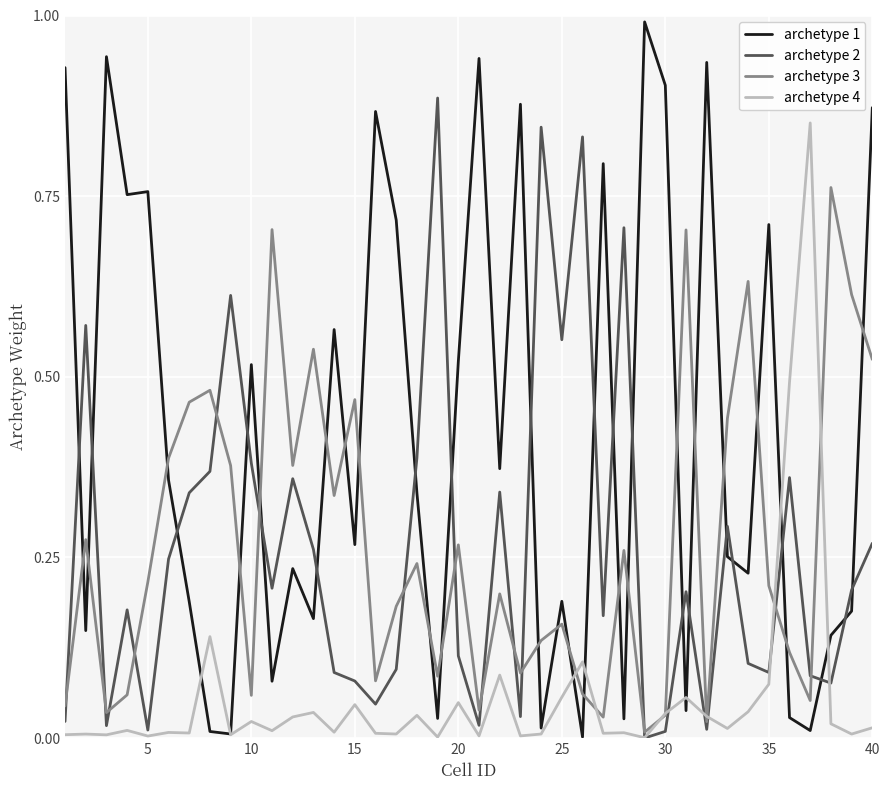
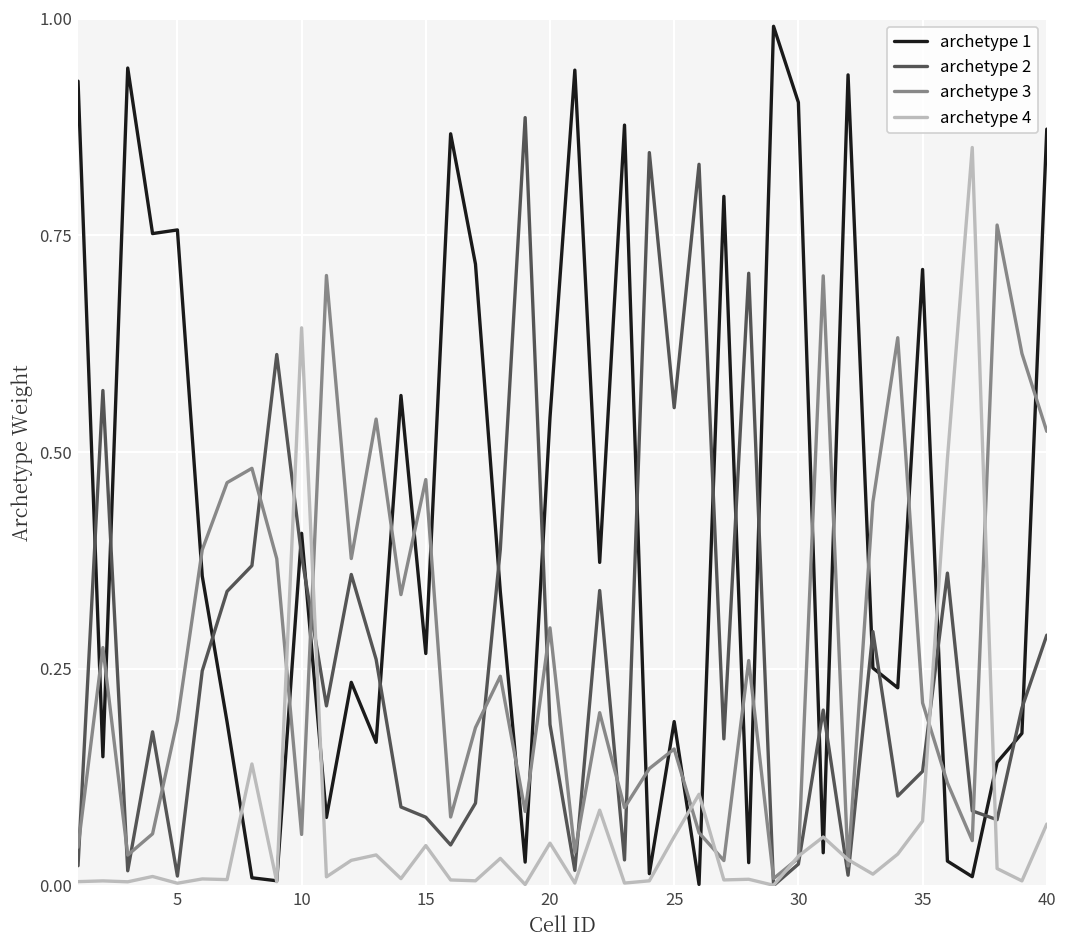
  {
    "archetype 1": {
      "5": 0.76,
-     "10": 0.52,
+     "10": 0.41,
      "15": 0.27,
-     "20": 0.52,
+     "20": 0.54,
      "25": 0.19,
      "30": 0.90,
      "35": 0.71,
      "40": 0.87
    },
    "archetype 2": {
      "5": 0.01,
      "10": 0.38,
      "15": 0.08,
-     "20": 0.11,
+     "20": 0.19,
      "25": 0.55,
-     "30": 0.01,
-     "35": 0.09,
-     "40": 0.27
+     "30": 0.02,
+     "35": 0.13,
+     "40": 0.29
    },
    "archetype 3": {
-     "5": 0.22,
+     "5": 0.19,
      "10": 0.06,
      "15": 0.47,
-     "20": 0.27,
+     "20": 0.30,
      "25": 0.16,
      "35": 0.21,
      "40": 0.52
    },
    "archetype 4": {
      "5": 0.00,
-     "10": 0.02,
+     "10": 0.64,
      "15": 0.05,
      "20": 0.05,
      "25": 0.06,
      "35": 0.07,
-     "40": 0.01
+     "40": 0.07
    }
  }
